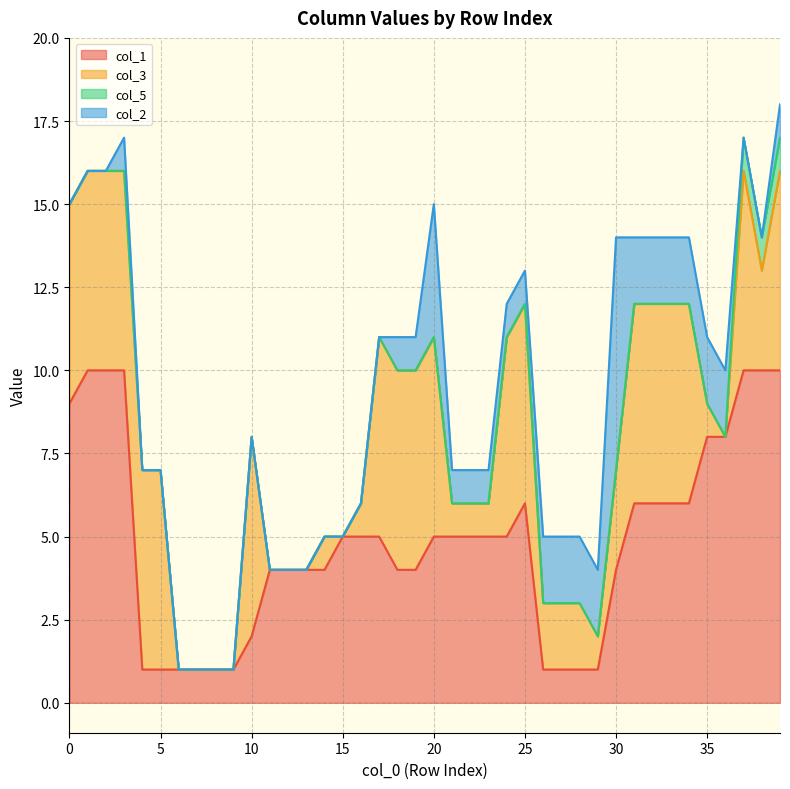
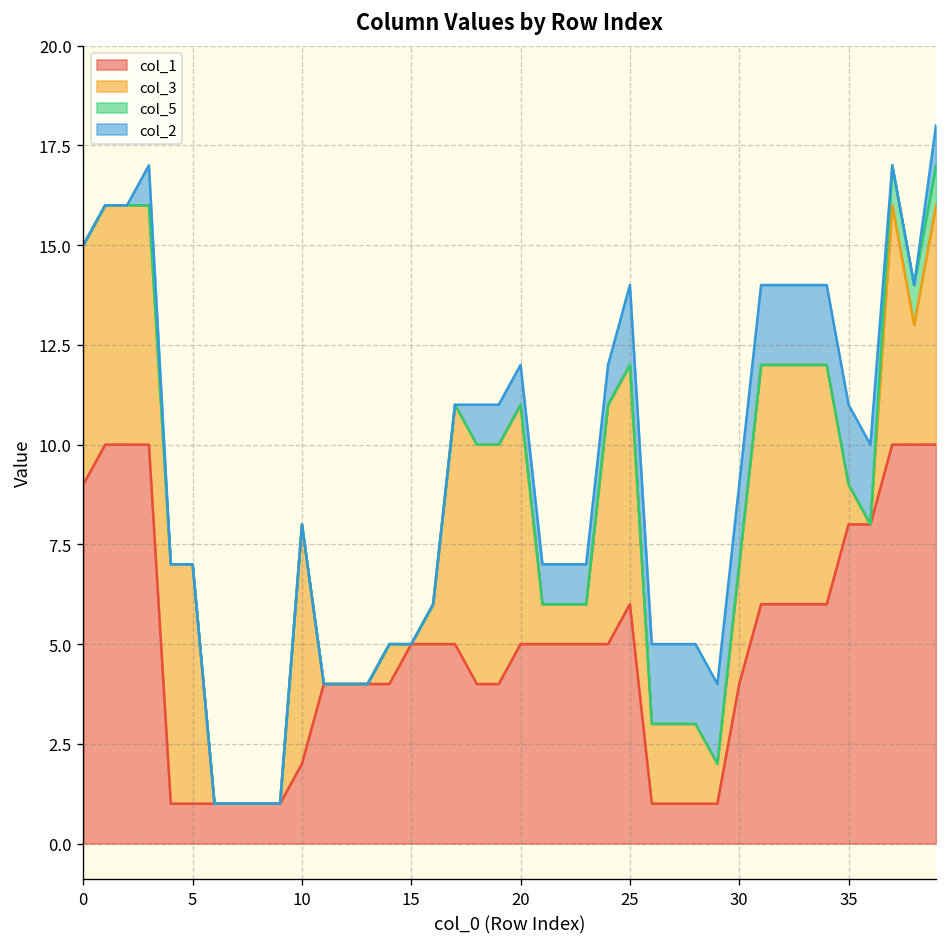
  {
    "col_1": {
      "0": 9,
      "5": 1,
      "10": 2,
      "20": 5,
      "25": 6,
      "30": 4,
      "35": 8
    },
    "col_2": {
-     "20": 4,
-     "25": 1,
-     "30": 7,
+     "20": 1,
+     "25": 2,
+     "30": 2,
      "35": 11
    }
  }
